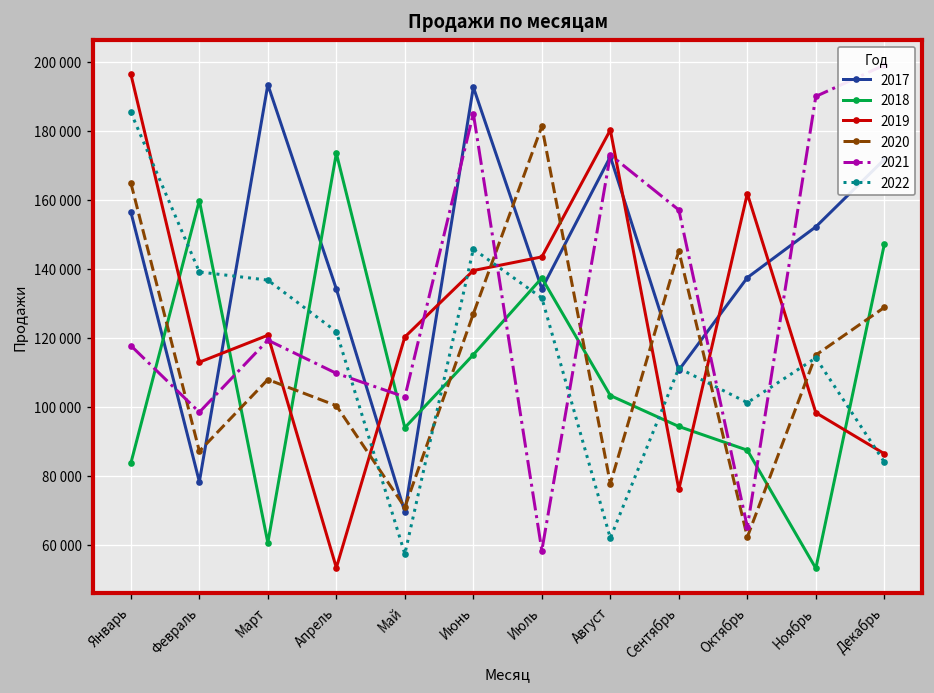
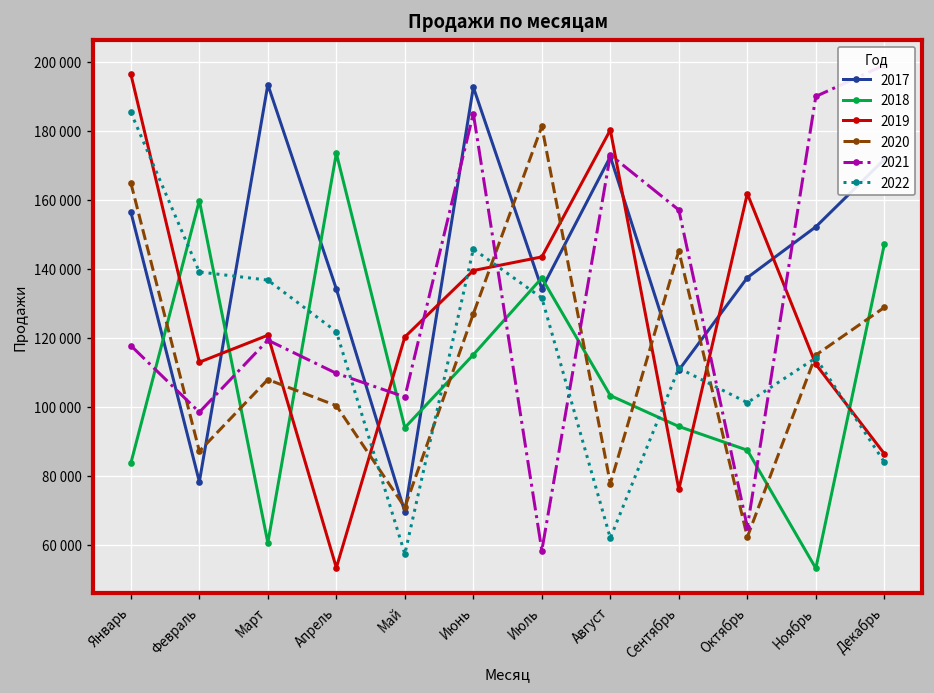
  {
    "2017": {
      "Январь": 156000,
      "Февраль": 78000,
      "Март": 193000,
      "Апрель": 134000,
      "Май": 69000,
      "Июнь": 193000,
      "Июль": 134000,
      "Октябрь": 137000,
      "Ноябрь": 152000
    },
    "2018": {
      "Январь": 84000,
      "Февраль": 160000,
      "Март": 61000,
      "Апрель": 173000,
      "Май": 94000,
      "Июнь": 115000,
      "Июль": 137000,
      "Август": 103000,
      "Сентябрь": 94000,
      "Октябрь": 87000,
      "Ноябрь": 53000,
      "Декабрь": 147000
    },
    "2019": {
      "Январь": 196000,
      "Февраль": 113000,
      "Март": 121000,
      "Апрель": 53000,
      "Май": 120000,
      "Июнь": 139000,
      "Июль": 143000,
      "Август": 180000,
      "Сентябрь": 76000,
      "Октябрь": 162000,
-     "Ноябрь": 98000,
+     "Ноябрь": 112000,
      "Декабрь": 86000
    },
    "2020": {
      "Январь": 165000,
      "Февраль": 87000,
      "Март": 108000,
      "Апрель": 100000,
      "Май": 71000,
      "Июнь": 127000,
      "Июль": 181000,
      "Август": 78000,
      "Сентябрь": 145000,
      "Октябрь": 62000,
      "Декабрь": 129000
    },
    "2021": {
      "Январь": 118000,
      "Февраль": 98000,
      "Март": 119000,
      "Апрель": 110000,
      "Май": 103000,
      "Июнь": 185000,
      "Июль": 58000,
      "Сентябрь": 157000,
      "Октябрь": 65000,
      "Ноябрь": 190000
    },
    "2022": {
      "Январь": 185000,
      "Февраль": 139000,
      "Март": 137000,
      "Апрель": 122000,
      "Май": 57000,
      "Июнь": 146000,
      "Июль": 131000,
      "Август": 62000,
      "Октябрь": 101000,
      "Декабрь": 84000
    }
  }
